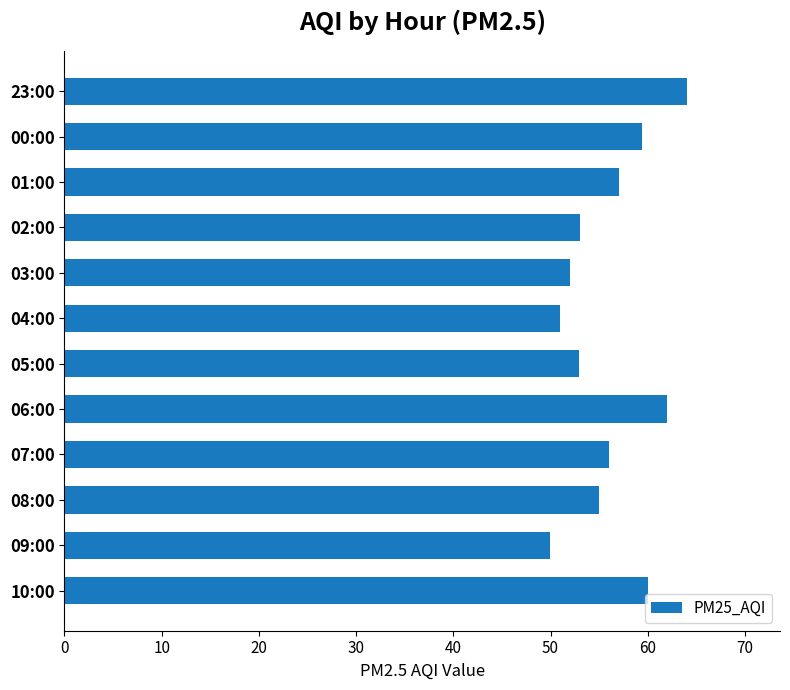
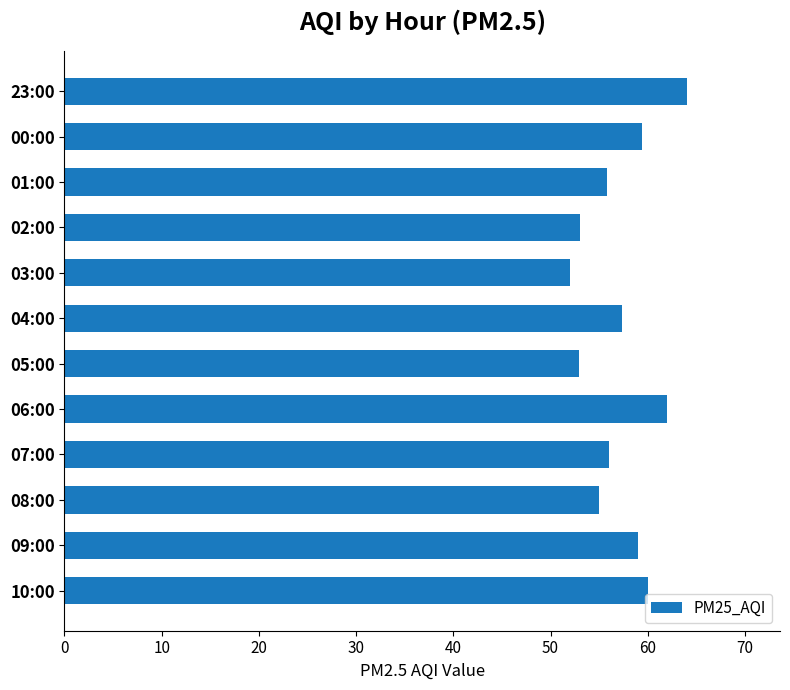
  {
    "23:00": 64,
    "00:00": 59,
-   "01:00": 57,
+   "01:00": 56,
    "02:00": 53,
    "03:00": 52,
-   "04:00": 51,
+   "04:00": 57,
    "05:00": 53,
    "06:00": 62,
    "07:00": 56,
    "08:00": 55,
-   "09:00": 50,
+   "09:00": 59,
    "10:00": 60
  }
